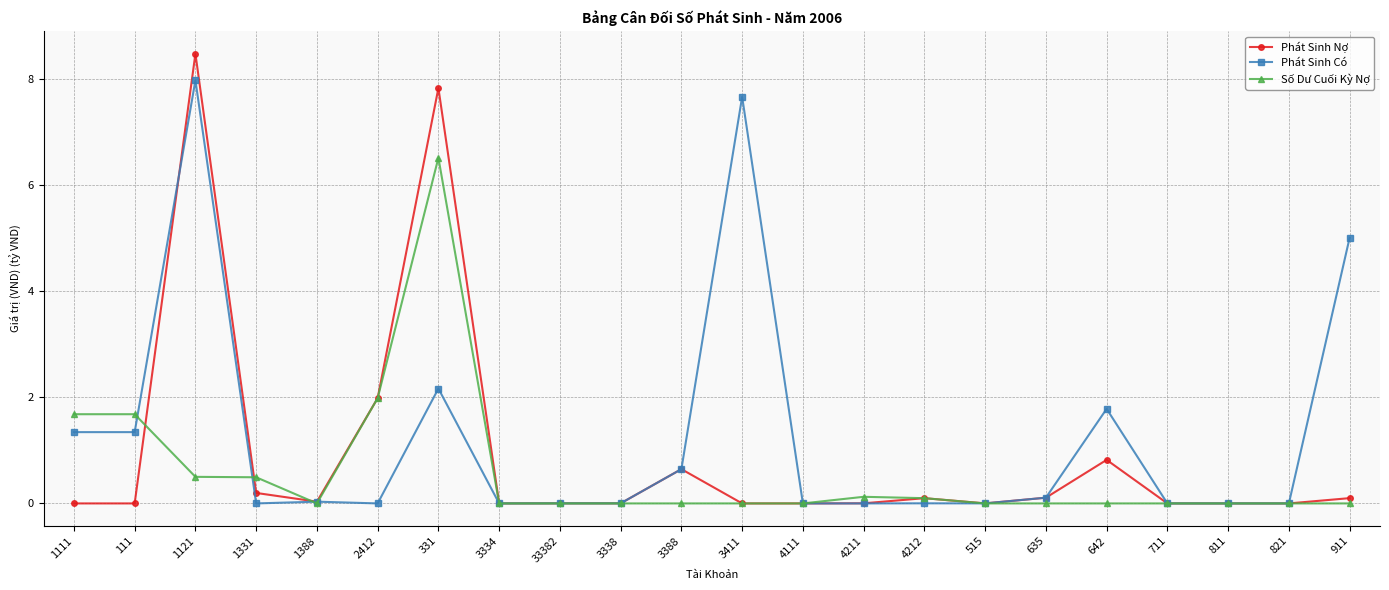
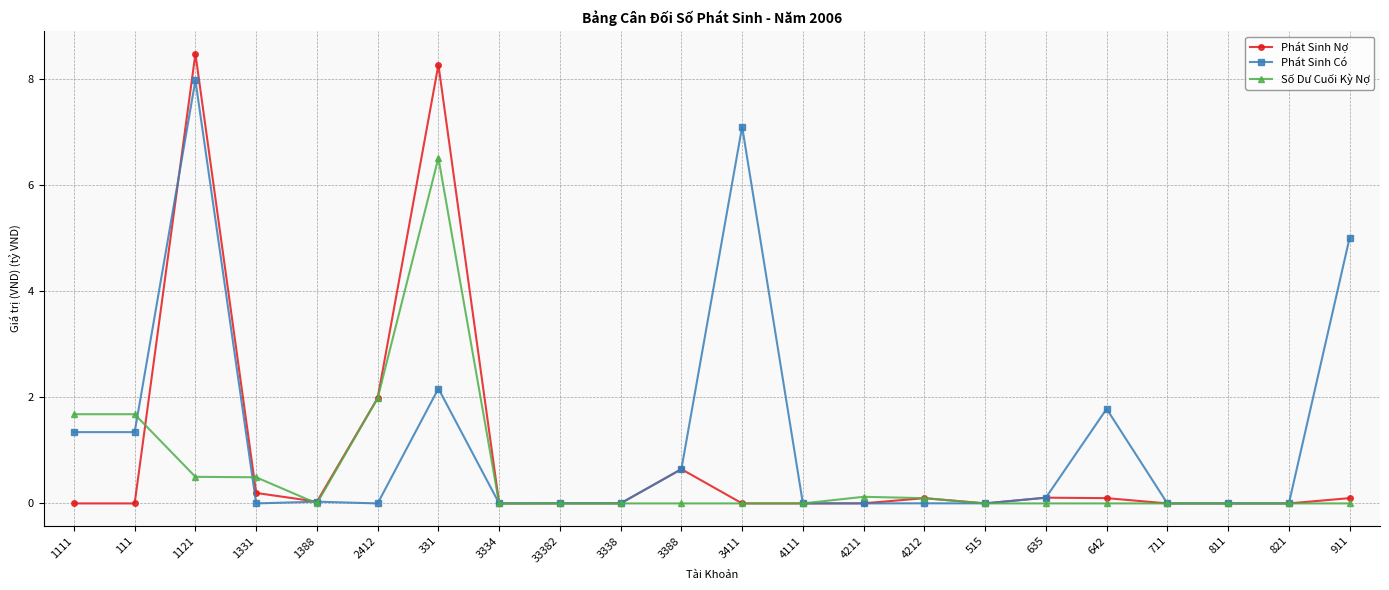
  {
    "Phát Sinh Nợ": {
      "1111": 0.0,
      "111": 0.0,
      "1121": 8.5,
      "1331": 0.2,
-     "331": 7.8,
-     "642": 0.8,
+     "331": 8.3,
+     "642": 0.1,
      "911": 0.1
    },
    "Phát Sinh Có": {
      "1111": 1.3,
      "111": 1.3,
      "1121": 8.0,
      "1331": 0.0,
      "2412": 0.0,
      "331": 2.2,
-     "3411": 7.7,
+     "3411": 7.1,
      "4212": 0.0,
      "642": 1.8,
      "911": 5.0
    },
    "Số Dư Cuối Kỳ Nợ": {
      "1111": 1.7,
      "111": 1.7,
      "1121": 0.5,
      "1331": 0.5,
      "331": 6.5,
      "3388": 0.0,
      "4211": 0.1,
      "635": 0.0,
      "642": 0.0,
      "911": 0.0
    }
  }
